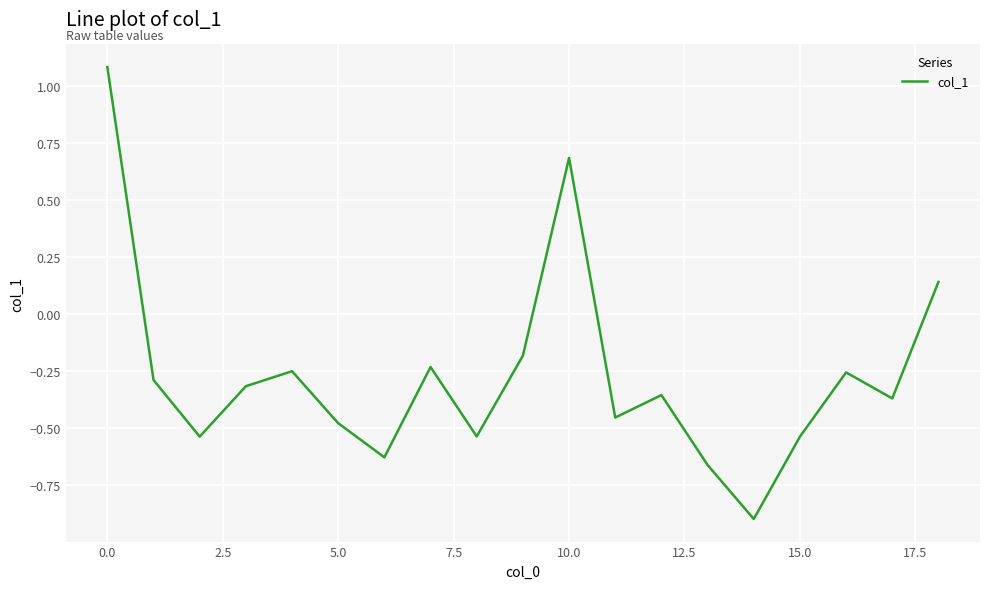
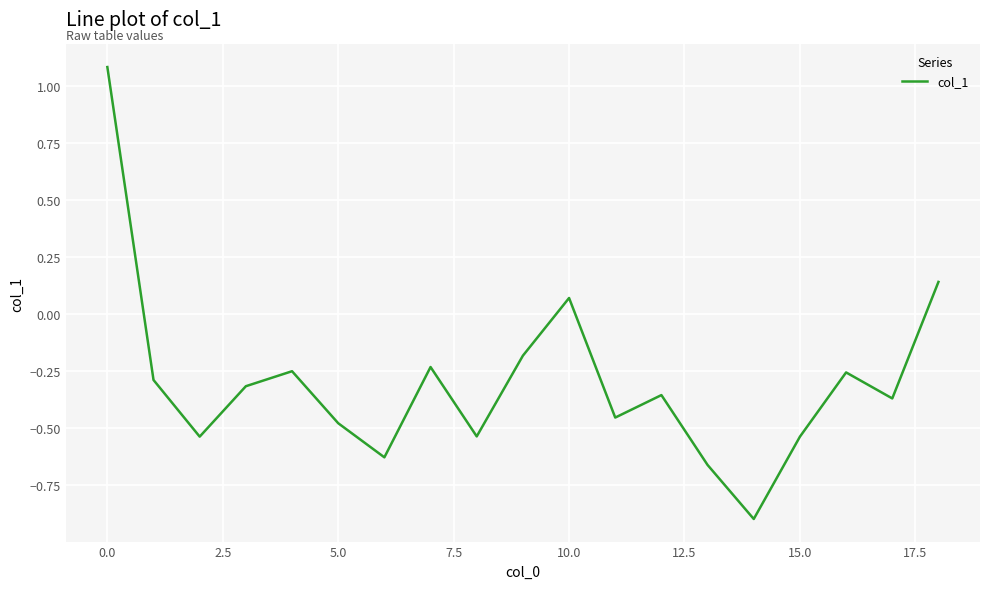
  {
    "0.0": 1.08,
    "5.0": -0.48,
-   "10.0": 0.69,
+   "10.0": 0.07,
    "15.0": -0.54
  }
